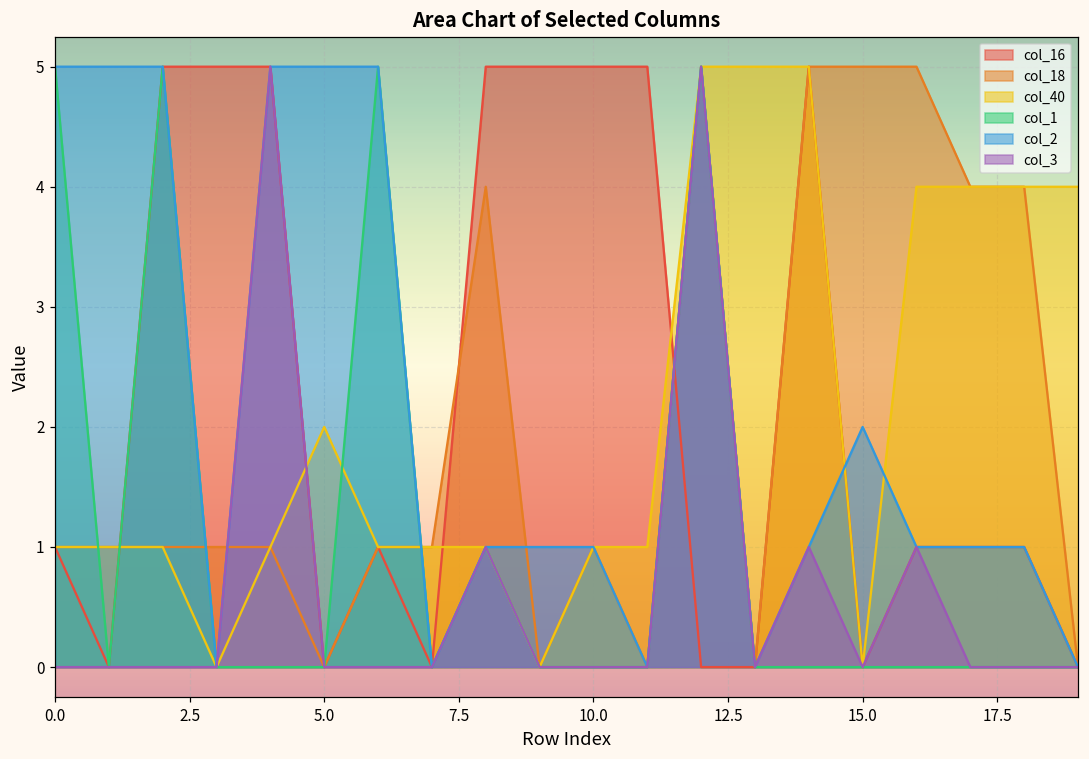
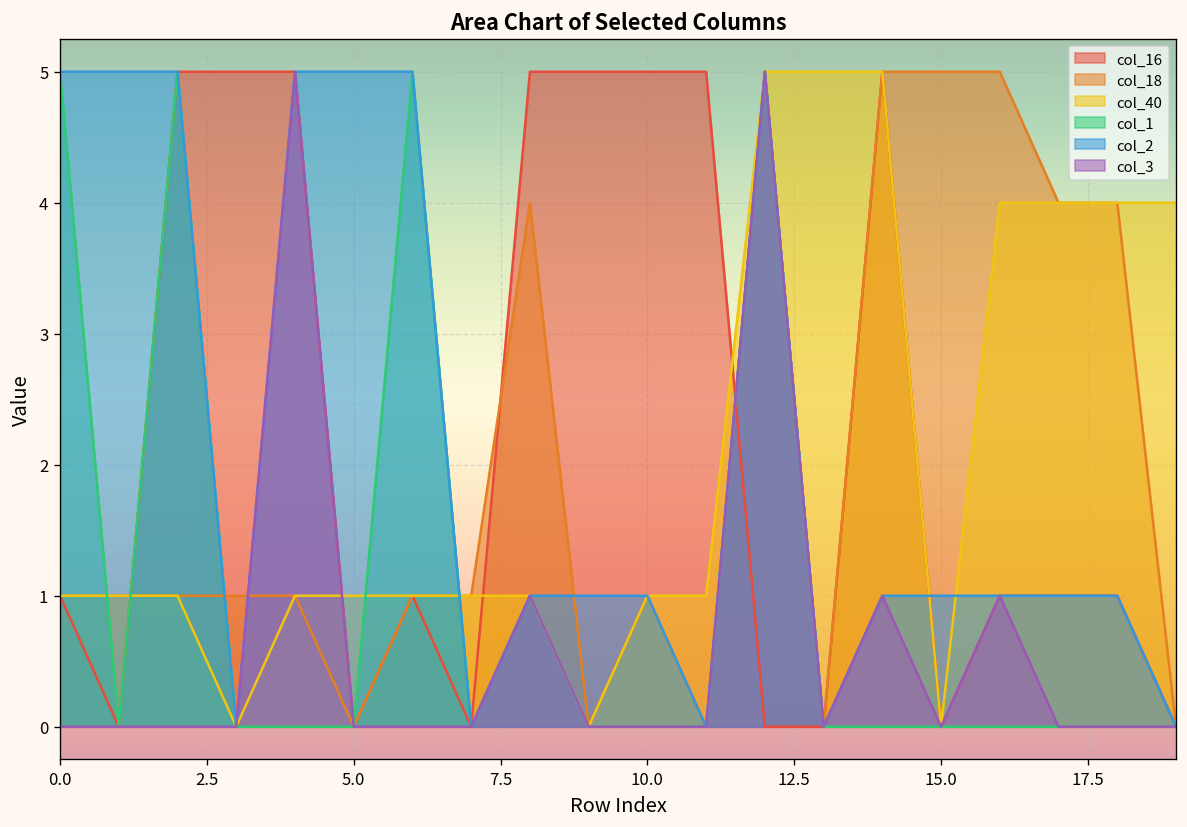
  {
    "col_40": {
-     "5.0": 2
+     "5.0": 1
    },
    "col_2": {
      "5.0": 5,
-     "15.0": 2
+     "15.0": 1
    },
    "col_3": {
      "0.0": 0
    }
  }
